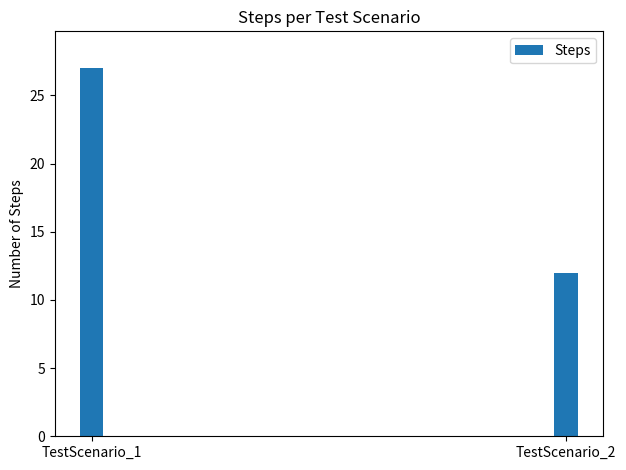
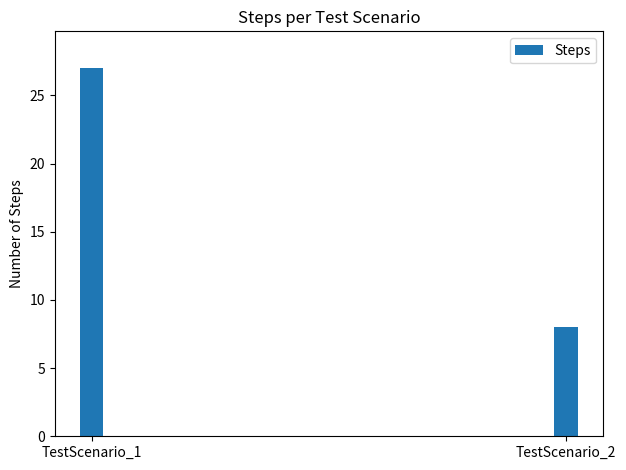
  {
    "TestScenario_1": 27,
-   "TestScenario_2": 12
+   "TestScenario_2": 8
  }
